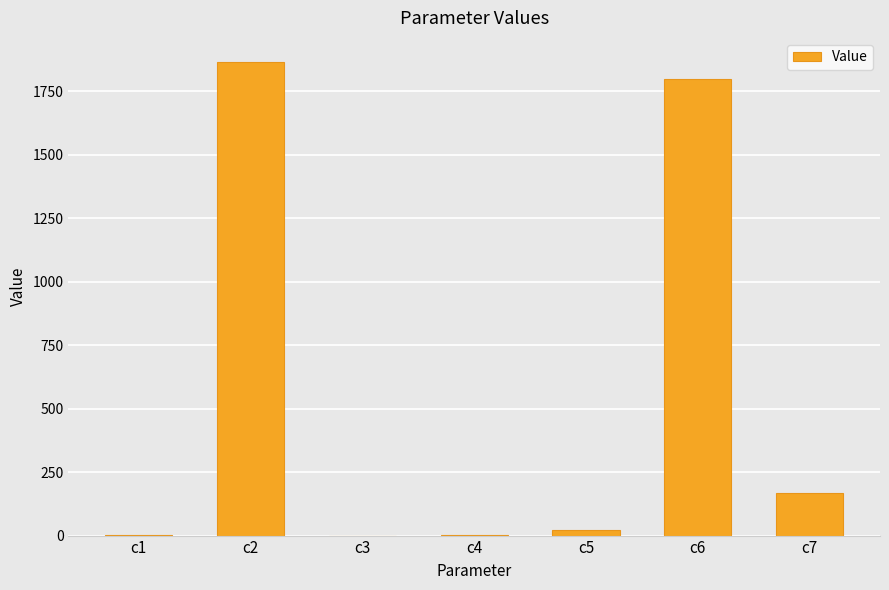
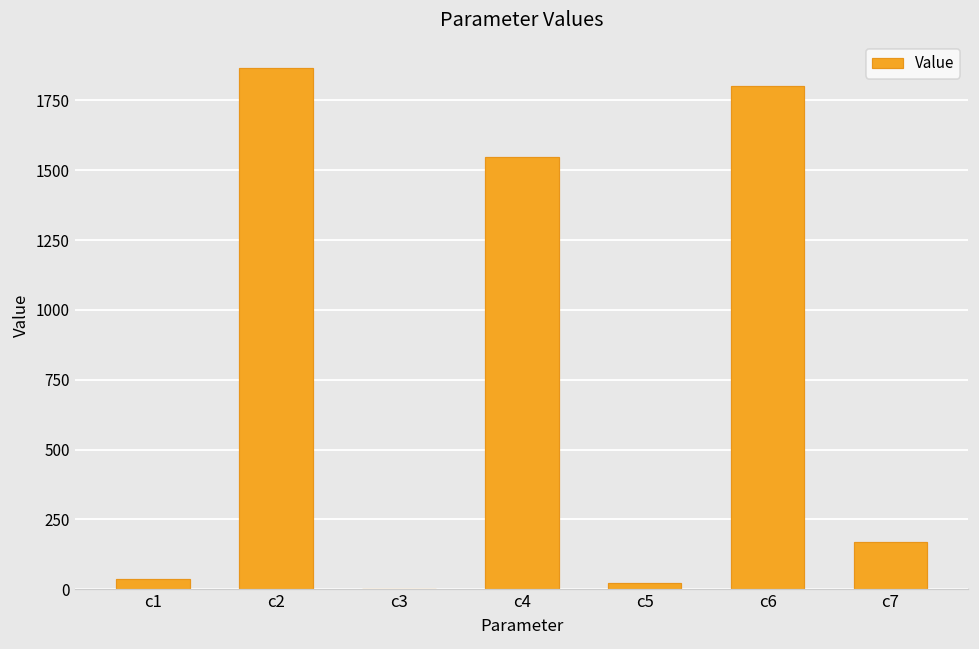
  {
-   "c1": 0,
+   "c1": 40,
    "c2": 1870,
-   "c4": 0,
+   "c4": 1550,
    "c5": 20,
    "c6": 1800,
    "c7": 170
  }
